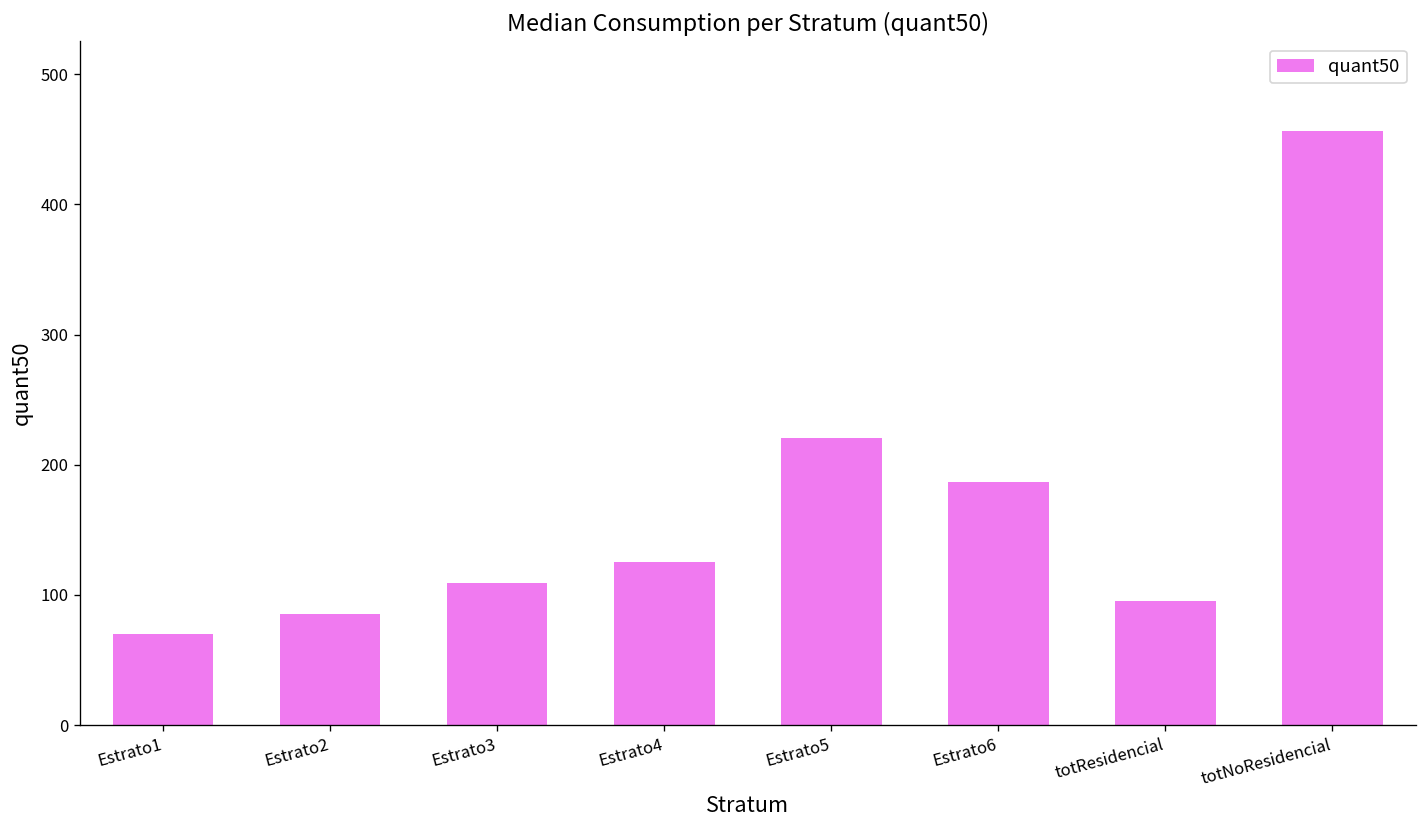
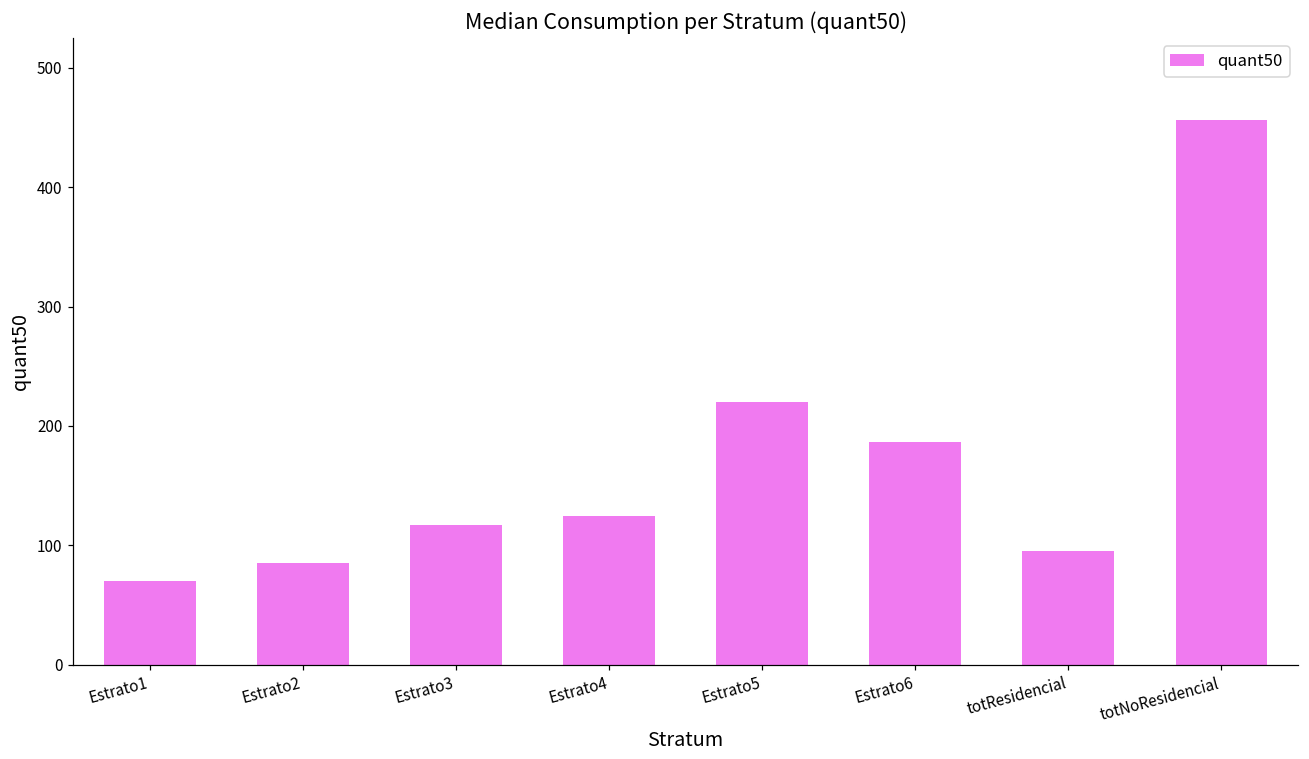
  {
    "Estrato1": 70,
    "Estrato2": 85,
-   "Estrato3": 109,
+   "Estrato3": 117,
    "Estrato4": 125,
    "Estrato5": 220,
    "Estrato6": 187,
    "totResidencial": 95,
    "totNoResidencial": 457
  }
